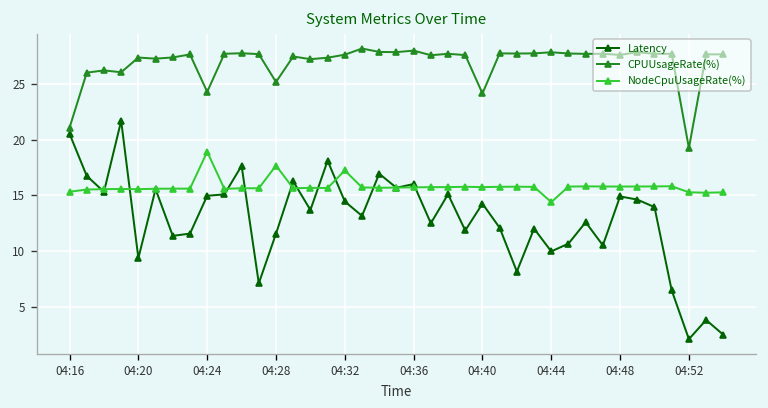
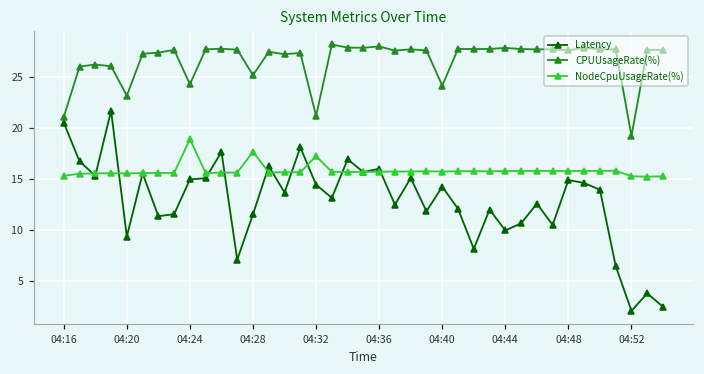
  {
    "Latency": {
      "04:16": 21,
      "04:20": 9,
      "04:24": 15,
      "04:28": 12,
      "04:32": 14,
      "04:36": 16,
      "04:40": 14,
      "04:44": 10,
      "04:48": 15,
      "04:52": 2
    },
    "CPUUsageRate(%)": {
      "04:16": 21,
-     "04:20": 27,
+     "04:20": 23,
      "04:24": 24,
      "04:28": 25,
-     "04:32": 28,
+     "04:32": 21,
      "04:36": 28,
      "04:40": 24,
      "04:44": 28,
      "04:52": 19
    },
    "NodeCpuUsageRate(%)": {
      "04:16": 15,
      "04:20": 16,
      "04:24": 19,
      "04:28": 18,
      "04:32": 17,
      "04:36": 16,
      "04:40": 16,
-     "04:44": 14,
+     "04:44": 16,
      "04:48": 16,
      "04:52": 15
    }
  }
